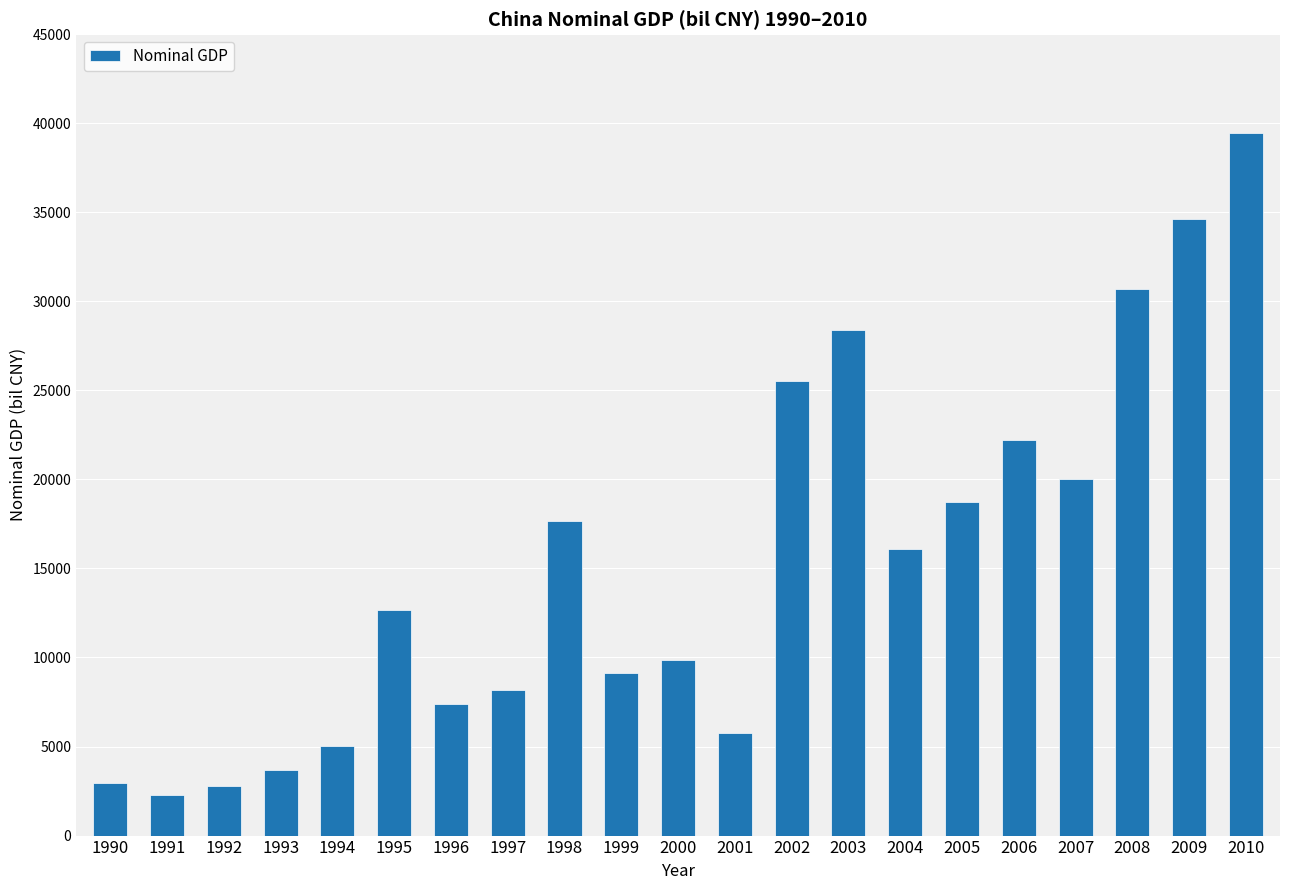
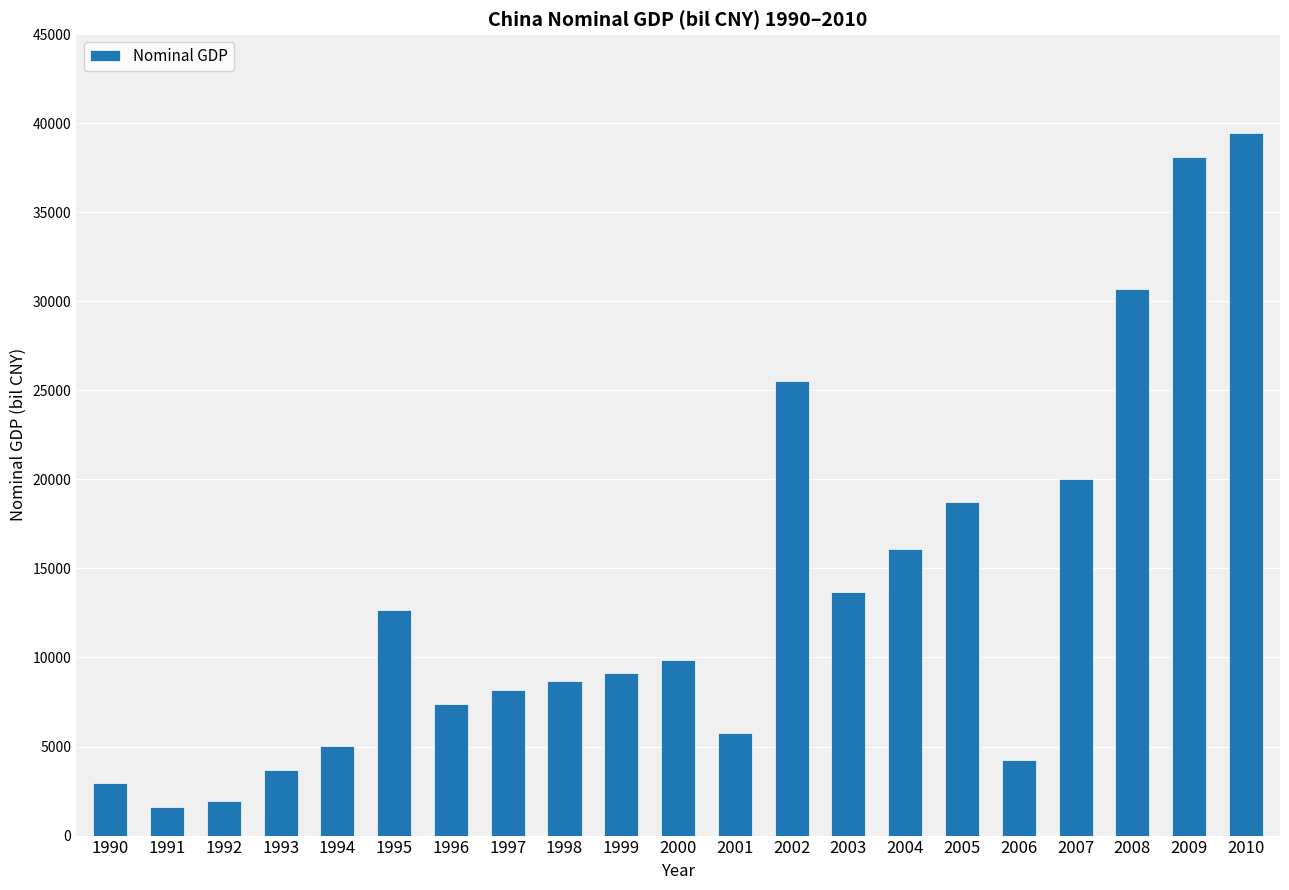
  {
    "1990": 3000,
-   "1991": 2300,
-   "1992": 2800,
+   "1991": 1600,
+   "1992": 1900,
    "1993": 3700,
    "1994": 5000,
    "1995": 12700,
    "1996": 7400,
    "1997": 8200,
-   "1998": 17700,
+   "1998": 8700,
    "1999": 9100,
    "2000": 9900,
    "2001": 5800,
    "2002": 25500,
-   "2003": 28400,
+   "2003": 13700,
    "2004": 16100,
    "2005": 18700,
-   "2006": 22200,
+   "2006": 4200,
    "2007": 20000,
    "2008": 30700,
-   "2009": 34600,
+   "2009": 38100,
    "2010": 39400
  }
